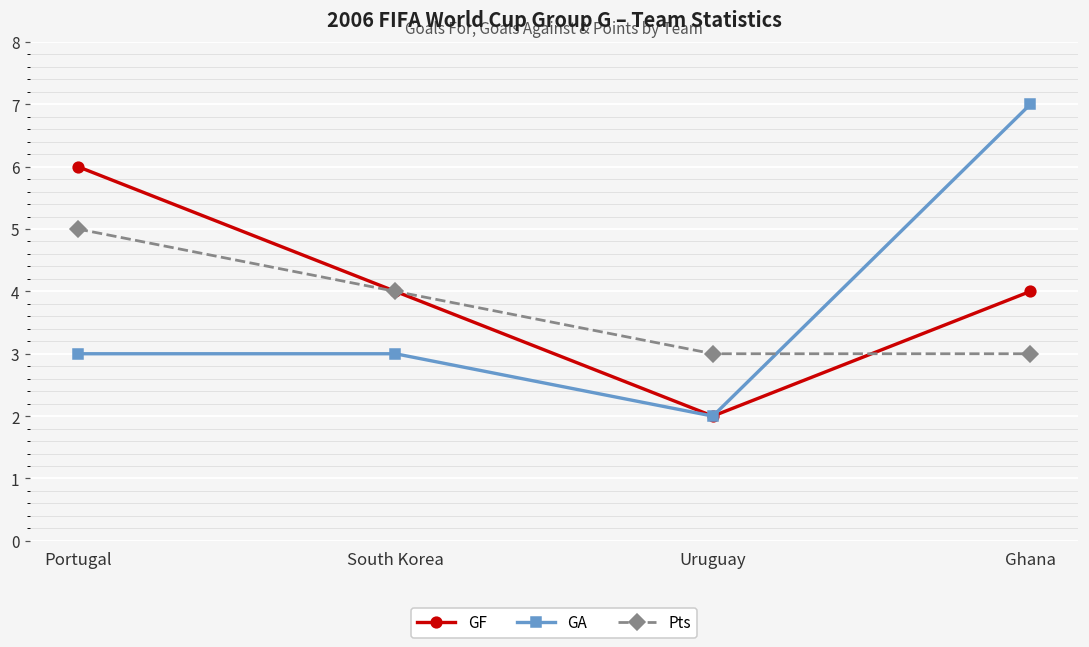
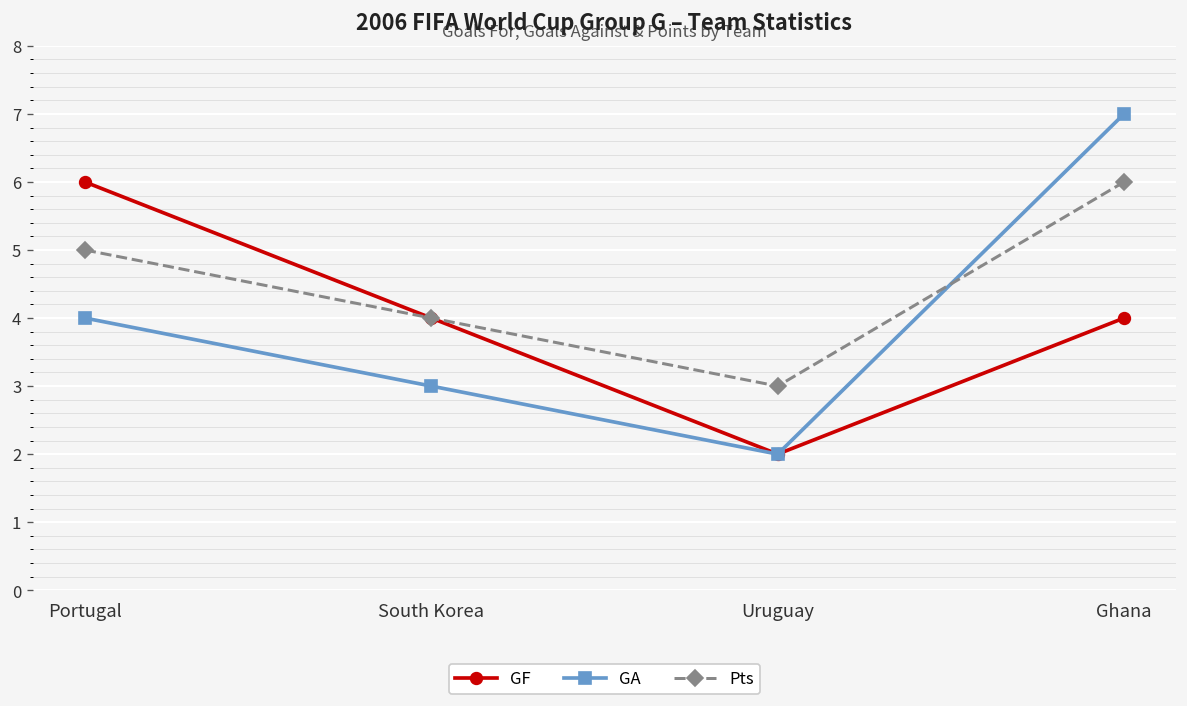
  {
    "GF": {
      "Portugal": 6,
      "Ghana": 4
    },
    "GA": {
-     "Portugal": 3,
+     "Portugal": 4,
      "South Korea": 3,
      "Ghana": 7
    },
    "Pts": {
      "Portugal": 5,
      "Uruguay": 3,
-     "Ghana": 3
+     "Ghana": 6
    }
  }
